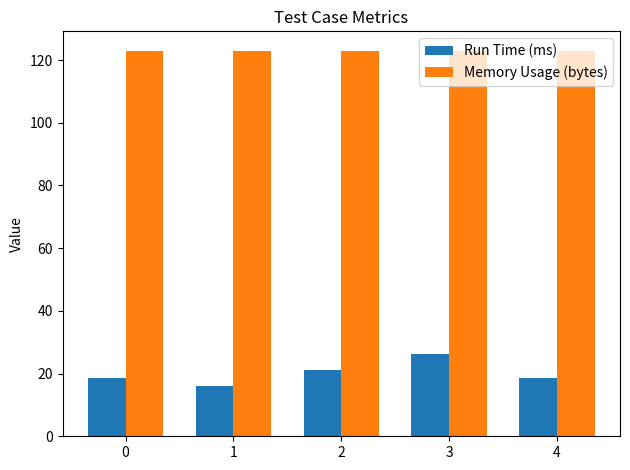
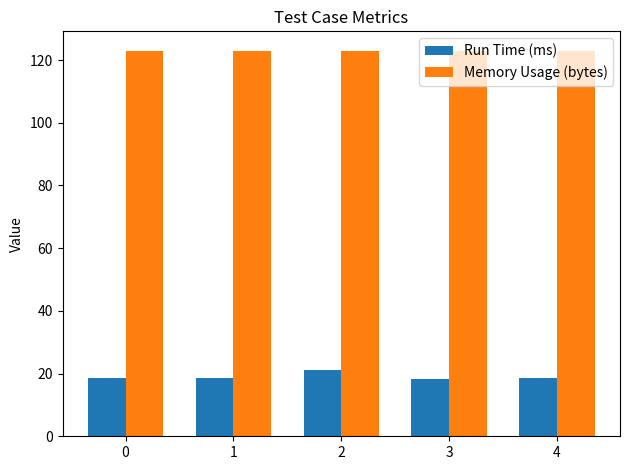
  {
    "Run Time (ms)": {
      "0": 19,
-     "1": 16,
+     "1": 18,
      "2": 21,
-     "3": 26,
+     "3": 18,
      "4": 19
    },
    "Memory Usage (bytes)": {
      "0": 123,
      "1": 123,
      "2": 123
    }
  }
